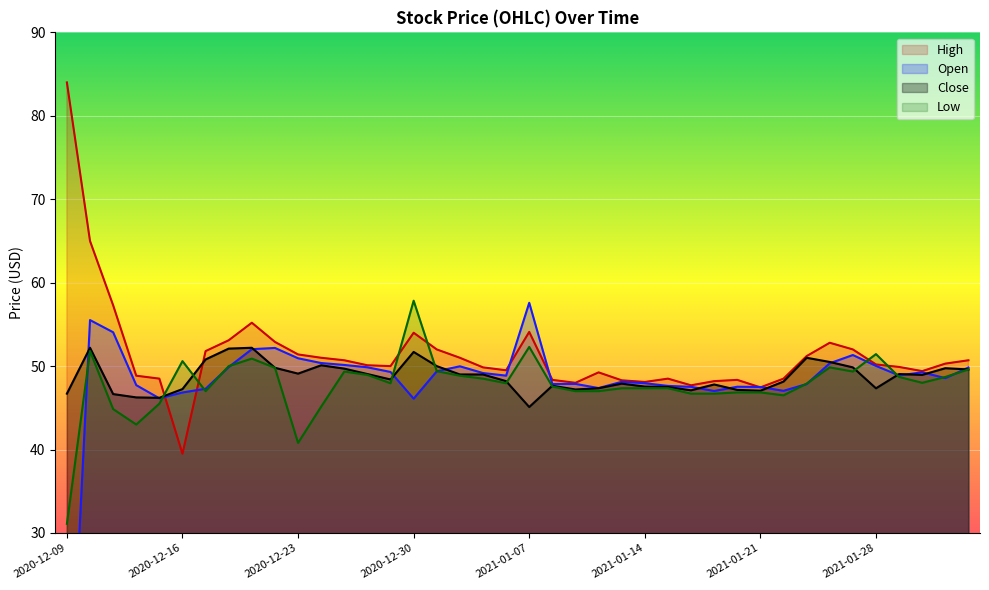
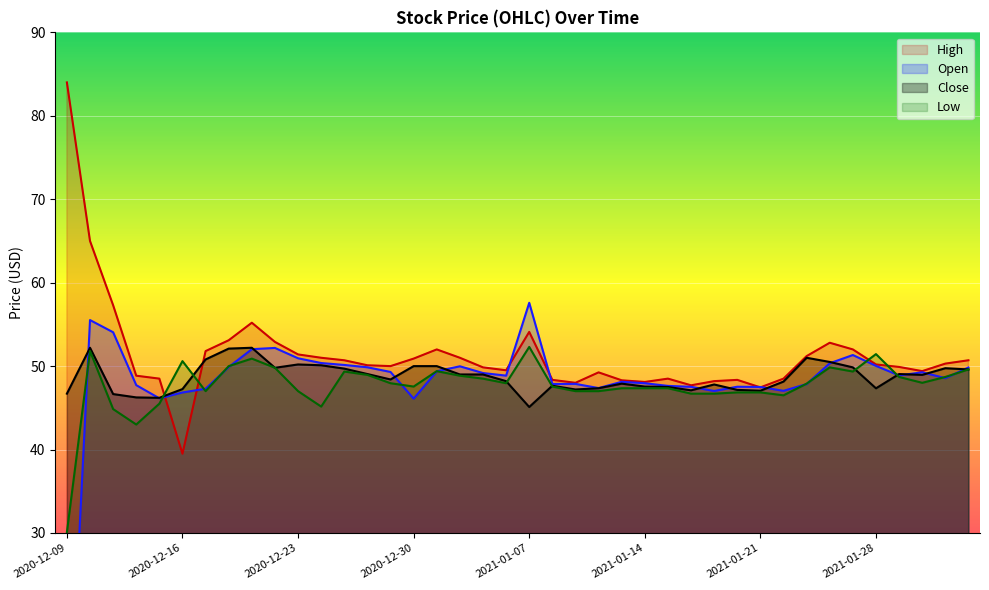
  {
    "High": {
      "2020-12-09": 84,
      "2020-12-16": 40,
      "2020-12-23": 51,
-     "2020-12-30": 54,
+     "2020-12-30": 51,
      "2021-01-07": 54
    },
    "Open": {
      "2020-12-16": 47,
      "2020-12-23": 51,
      "2020-12-30": 46,
      "2021-01-07": 58
    },
    "Close": {
      "2020-12-09": 47,
      "2020-12-16": 47,
-     "2020-12-23": 49,
-     "2020-12-30": 52,
+     "2020-12-23": 50,
+     "2020-12-30": 50,
      "2021-01-07": 45,
      "2021-01-28": 47
    },
    "Low": {
-     "2020-12-09": 31,
+     "2020-12-09": 30,
      "2020-12-16": 51,
-     "2020-12-23": 41,
-     "2020-12-30": 58,
+     "2020-12-23": 47,
+     "2020-12-30": 48,
      "2021-01-07": 52,
      "2021-01-28": 51
    }
  }
